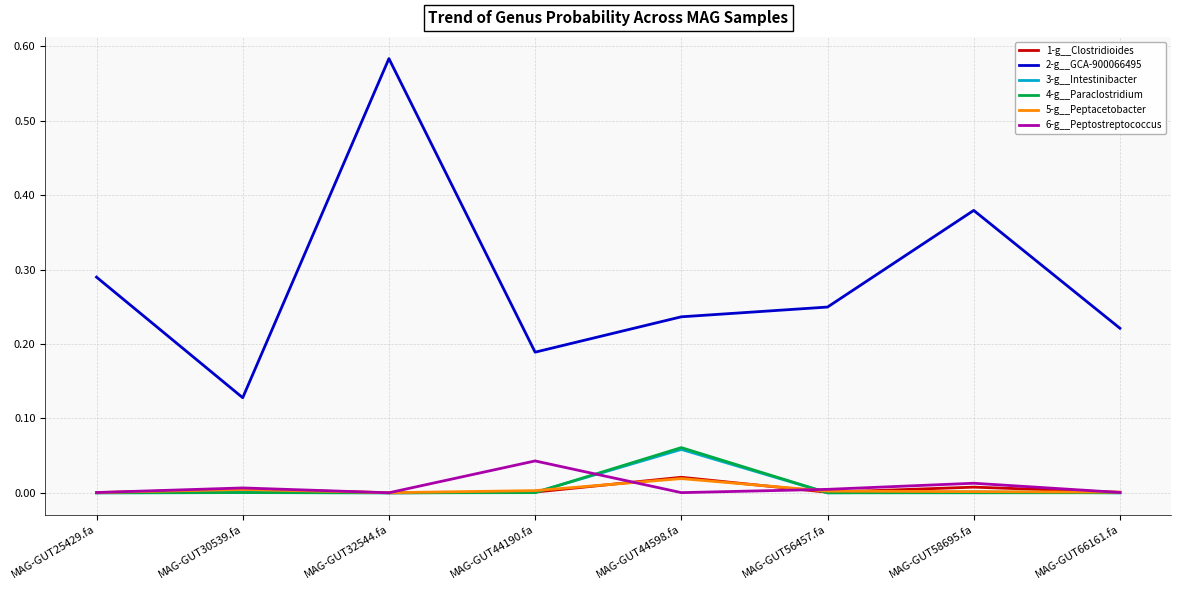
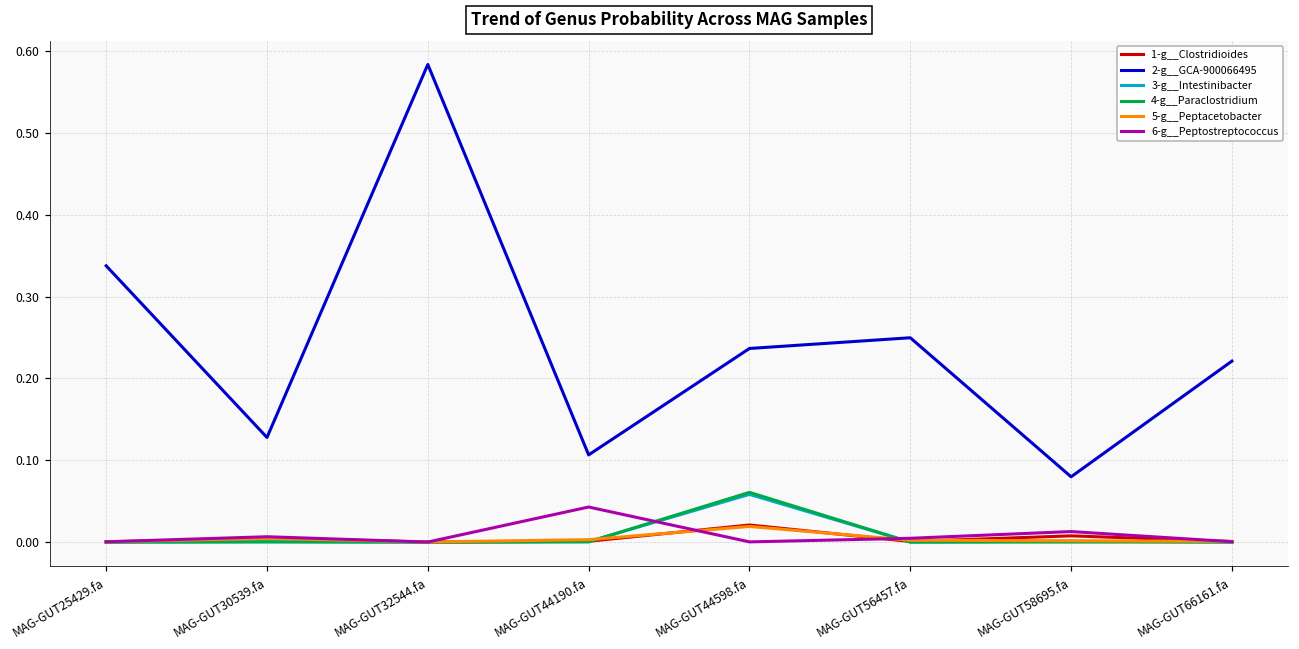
  {
    "1-g__Clostridioides": {
      "MAG-GUT58695.fa": 0.01
    },
    "2-g__GCA-900066495": {
-     "MAG-GUT25429.fa": 0.29,
+     "MAG-GUT25429.fa": 0.34,
      "MAG-GUT30539.fa": 0.13,
      "MAG-GUT32544.fa": 0.58,
-     "MAG-GUT44190.fa": 0.19,
+     "MAG-GUT44190.fa": 0.11,
      "MAG-GUT44598.fa": 0.24,
      "MAG-GUT56457.fa": 0.25,
-     "MAG-GUT58695.fa": 0.38,
+     "MAG-GUT58695.fa": 0.08,
      "MAG-GUT66161.fa": 0.22
    },
    "6-g__Peptostreptococcus": {
      "MAG-GUT44190.fa": 0.04,
      "MAG-GUT44598.fa": 0.00,
      "MAG-GUT58695.fa": 0.01
    }
  }
